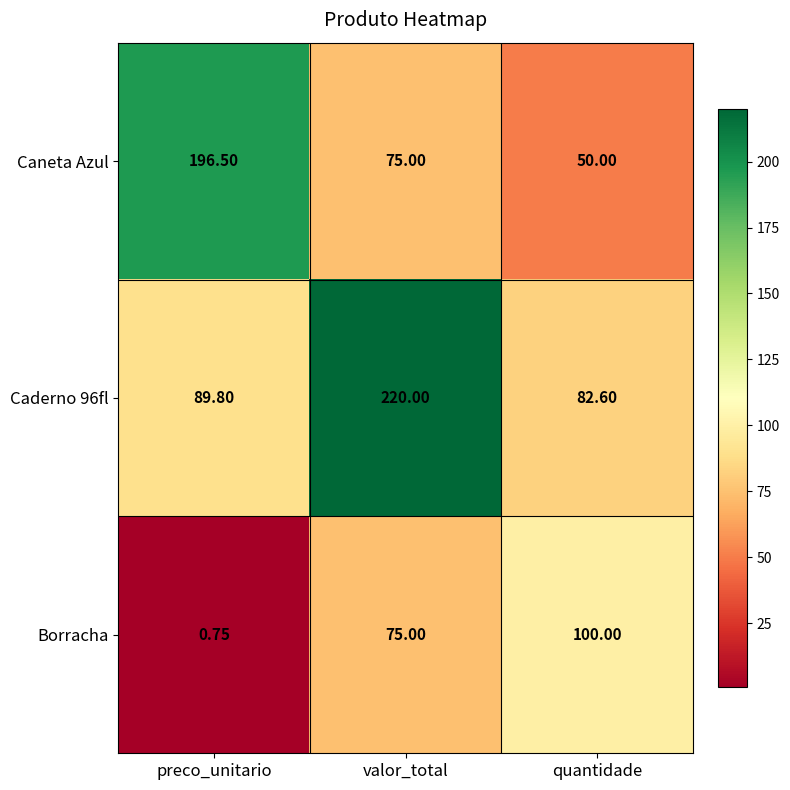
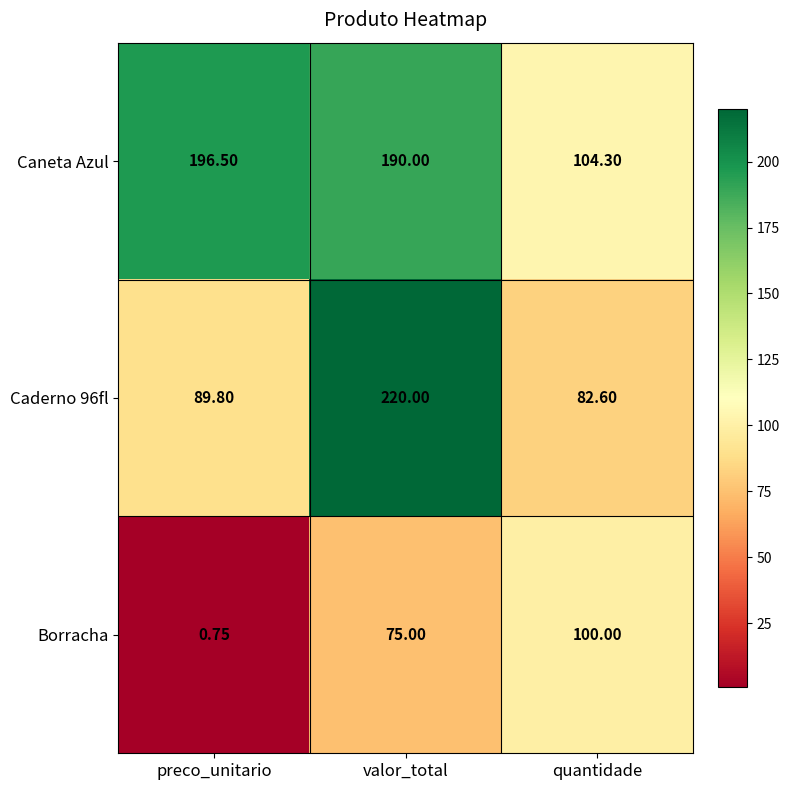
  {
    "Caneta Azul": {
      "preco_unitario": 196.50,
-     "valor_total": 75.00,
-     "quantidade": 50.00
+     "valor_total": 190.00,
+     "quantidade": 104.30
    },
    "Caderno 96fl": {
      "preco_unitario": 89.80,
      "valor_total": 220.00,
      "quantidade": 82.60
    },
    "Borracha": {
      "preco_unitario": 0.75,
      "valor_total": 75.00,
      "quantidade": 100.00
    }
  }
